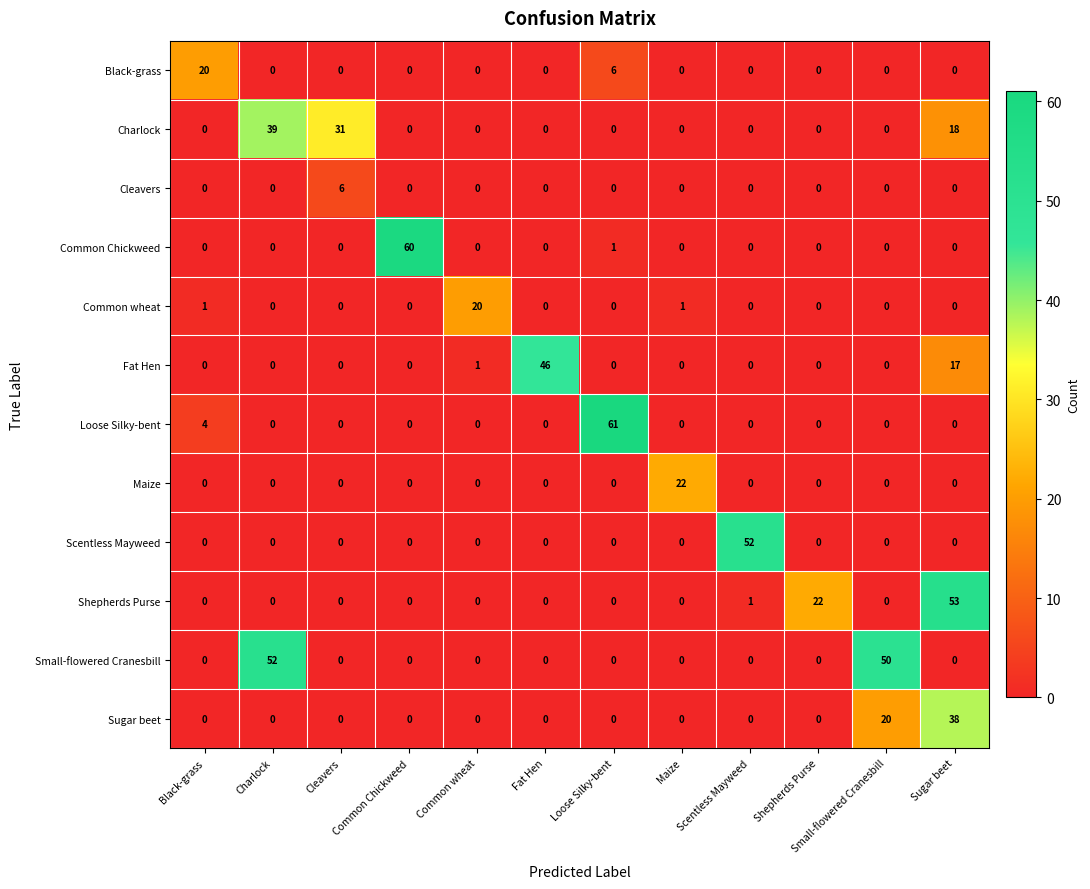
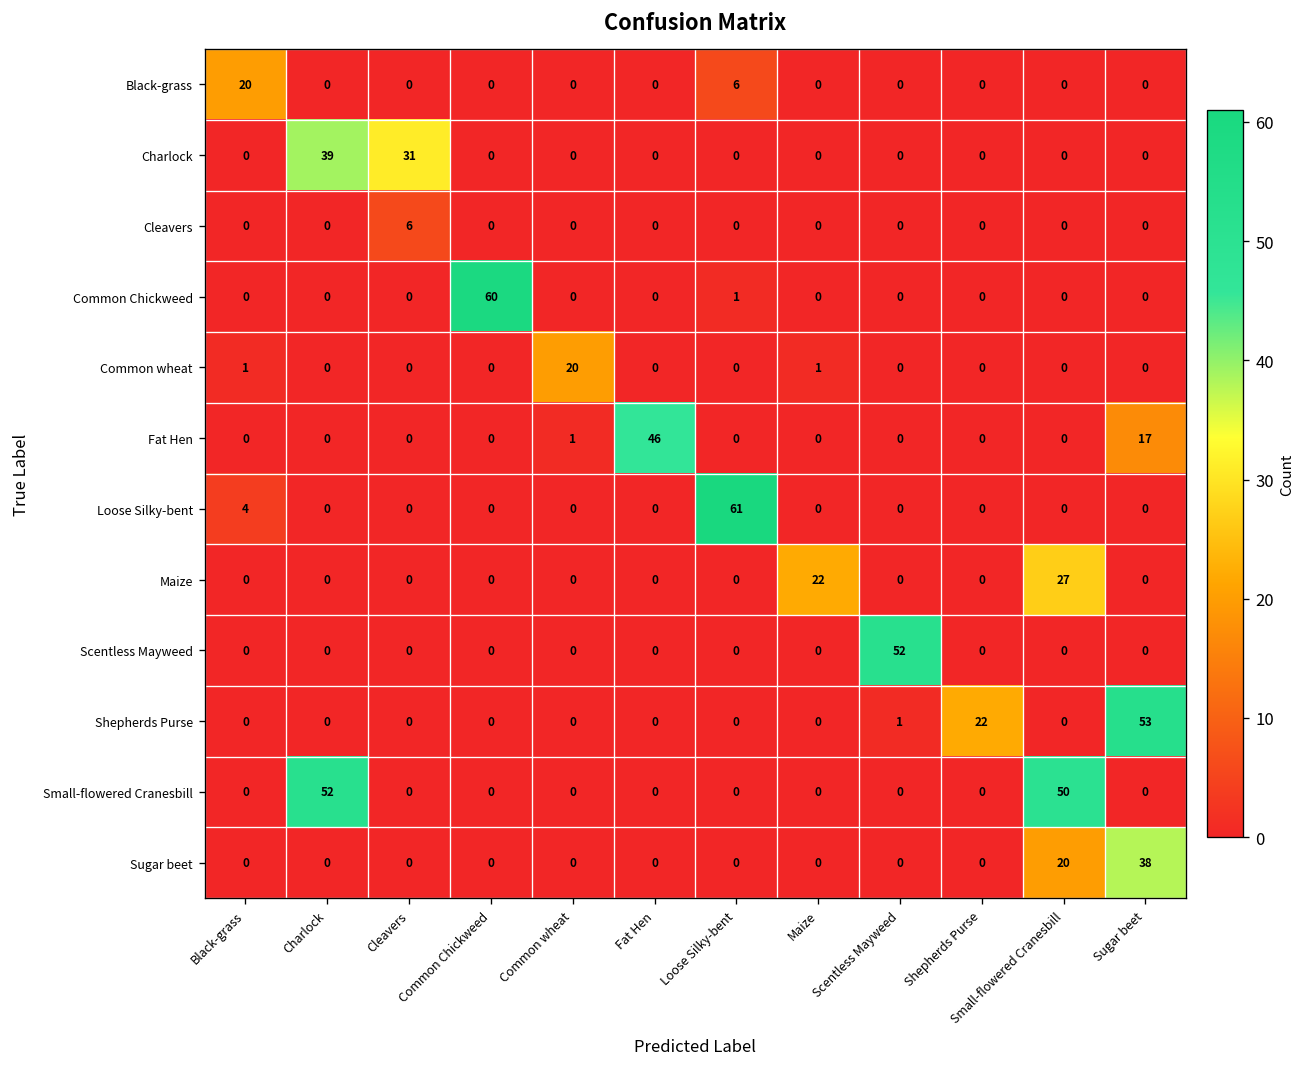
  {
    "Black-grass": {
      "Black-grass": 20,
      "Charlock": 0,
      "Cleavers": 0,
      "Common Chickweed": 0,
      "Common wheat": 0,
      "Fat Hen": 0,
      "Loose Silky-bent": 6,
      "Maize": 0,
      "Scentless Mayweed": 0,
      "Shepherds Purse": 0,
      "Small-flowered Cranesbill": 0,
      "Sugar beet": 0
    },
    "Charlock": {
      "Black-grass": 0,
      "Charlock": 39,
      "Cleavers": 31,
      "Common Chickweed": 0,
      "Common wheat": 0,
      "Fat Hen": 0,
      "Loose Silky-bent": 0,
      "Maize": 0,
      "Scentless Mayweed": 0,
      "Shepherds Purse": 0,
      "Small-flowered Cranesbill": 0,
-     "Sugar beet": 18
+     "Sugar beet": 0
    },
    "Cleavers": {
      "Black-grass": 0,
      "Charlock": 0,
      "Cleavers": 6,
      "Common Chickweed": 0,
      "Common wheat": 0,
      "Fat Hen": 0,
      "Loose Silky-bent": 0,
      "Maize": 0,
      "Scentless Mayweed": 0,
      "Shepherds Purse": 0,
      "Small-flowered Cranesbill": 0,
      "Sugar beet": 0
    },
    "Common Chickweed": {
      "Black-grass": 0,
      "Charlock": 0,
      "Cleavers": 0,
      "Common Chickweed": 60,
      "Common wheat": 0,
      "Fat Hen": 0,
      "Loose Silky-bent": 1,
      "Maize": 0,
      "Scentless Mayweed": 0,
      "Shepherds Purse": 0,
      "Small-flowered Cranesbill": 0,
      "Sugar beet": 0
    },
    "Common wheat": {
      "Black-grass": 1,
      "Charlock": 0,
      "Cleavers": 0,
      "Common Chickweed": 0,
      "Common wheat": 20,
      "Fat Hen": 0,
      "Loose Silky-bent": 0,
      "Maize": 1,
      "Scentless Mayweed": 0,
      "Shepherds Purse": 0,
      "Small-flowered Cranesbill": 0,
      "Sugar beet": 0
    },
    "Fat Hen": {
      "Black-grass": 0,
      "Charlock": 0,
      "Cleavers": 0,
      "Common Chickweed": 0,
      "Common wheat": 1,
      "Fat Hen": 46,
      "Loose Silky-bent": 0,
      "Maize": 0,
      "Scentless Mayweed": 0,
      "Shepherds Purse": 0,
      "Small-flowered Cranesbill": 0,
      "Sugar beet": 17
    },
    "Loose Silky-bent": {
      "Black-grass": 4,
      "Charlock": 0,
      "Cleavers": 0,
      "Common Chickweed": 0,
      "Common wheat": 0,
      "Fat Hen": 0,
      "Loose Silky-bent": 61,
      "Maize": 0,
      "Scentless Mayweed": 0,
      "Shepherds Purse": 0,
      "Small-flowered Cranesbill": 0,
      "Sugar beet": 0
    },
    "Maize": {
      "Black-grass": 0,
      "Charlock": 0,
      "Cleavers": 0,
      "Common Chickweed": 0,
      "Common wheat": 0,
      "Fat Hen": 0,
      "Loose Silky-bent": 0,
      "Maize": 22,
      "Scentless Mayweed": 0,
      "Shepherds Purse": 0,
-     "Small-flowered Cranesbill": 0,
+     "Small-flowered Cranesbill": 27,
      "Sugar beet": 0
    },
    "Scentless Mayweed": {
      "Black-grass": 0,
      "Charlock": 0,
      "Cleavers": 0,
      "Common Chickweed": 0,
      "Common wheat": 0,
      "Fat Hen": 0,
      "Loose Silky-bent": 0,
      "Maize": 0,
      "Scentless Mayweed": 52,
      "Shepherds Purse": 0,
      "Small-flowered Cranesbill": 0,
      "Sugar beet": 0
    },
    "Shepherds Purse": {
      "Black-grass": 0,
      "Charlock": 0,
      "Cleavers": 0,
      "Common Chickweed": 0,
      "Common wheat": 0,
      "Fat Hen": 0,
      "Loose Silky-bent": 0,
      "Maize": 0,
      "Scentless Mayweed": 1,
      "Shepherds Purse": 22,
      "Small-flowered Cranesbill": 0,
      "Sugar beet": 53
    },
    "Small-flowered Cranesbill": {
      "Black-grass": 0,
      "Charlock": 52,
      "Cleavers": 0,
      "Common Chickweed": 0,
      "Common wheat": 0,
      "Fat Hen": 0,
      "Loose Silky-bent": 0,
      "Maize": 0,
      "Scentless Mayweed": 0,
      "Shepherds Purse": 0,
      "Small-flowered Cranesbill": 50,
      "Sugar beet": 0
    },
    "Sugar beet": {
      "Black-grass": 0,
      "Charlock": 0,
      "Cleavers": 0,
      "Common Chickweed": 0,
      "Common wheat": 0,
      "Fat Hen": 0,
      "Loose Silky-bent": 0,
      "Maize": 0,
      "Scentless Mayweed": 0,
      "Shepherds Purse": 0,
      "Small-flowered Cranesbill": 20,
      "Sugar beet": 38
    }
  }
